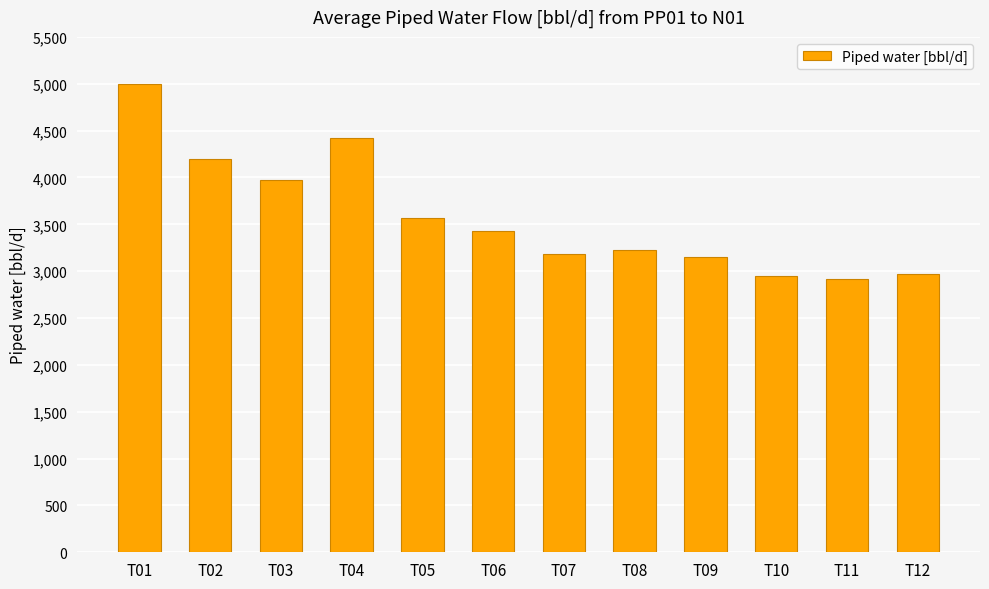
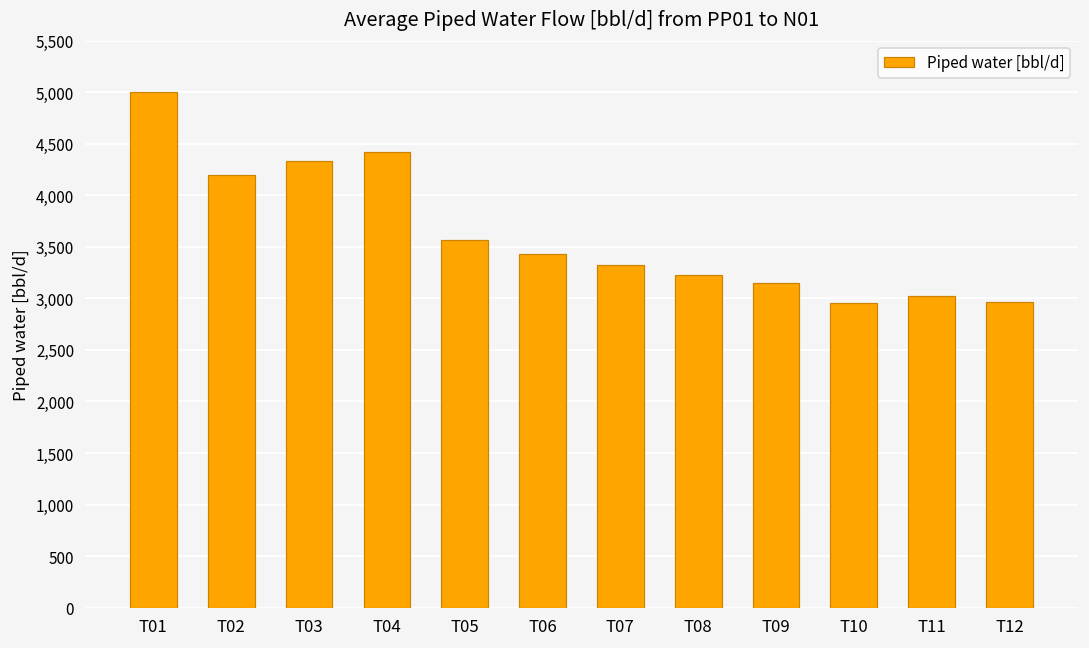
  {
    "T01": "5,000",
    "T02": "4,200",
-   "T03": "4,000",
+   "T03": "4,300",
    "T04": "4,400",
    "T05": "3,600",
    "T06": "3,400",
-   "T07": "3,200",
+   "T07": "3,300",
    "T08": "3,200",
    "T09": "3,200",
    "T10": "3,000",
-   "T11": "2,900",
+   "T11": "3,000",
    "T12": "3,000"
  }
